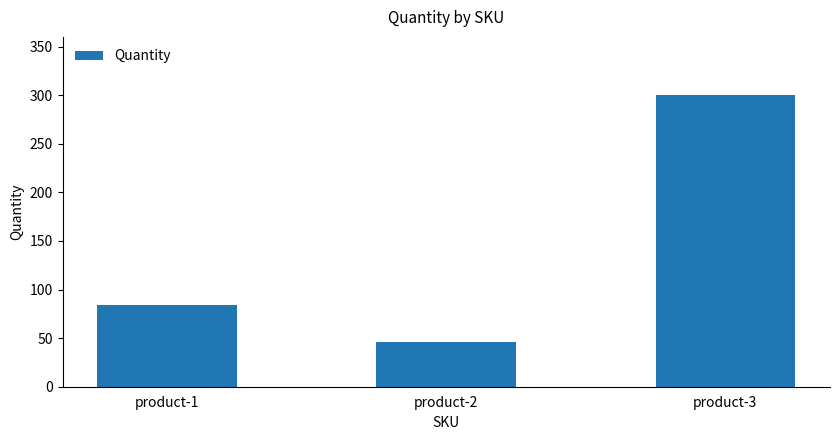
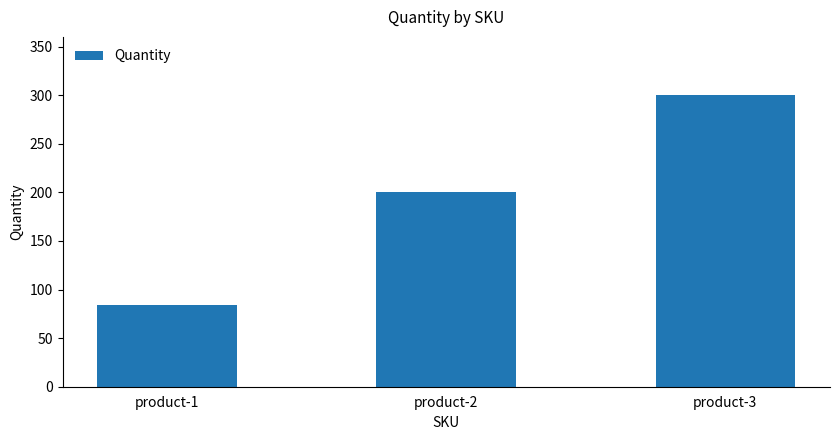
  {
    "product-1": 80,
-   "product-2": 50,
+   "product-2": 200,
    "product-3": 300
  }
